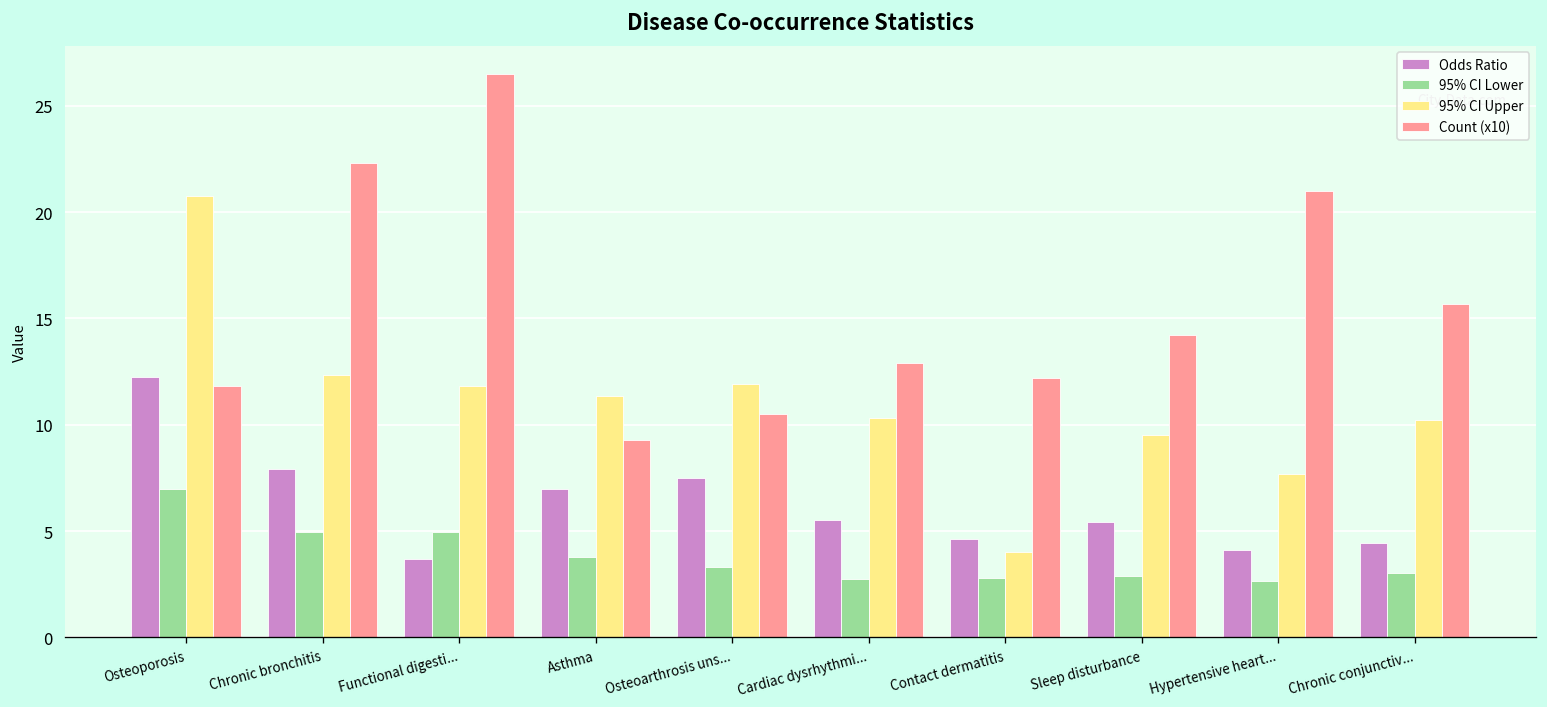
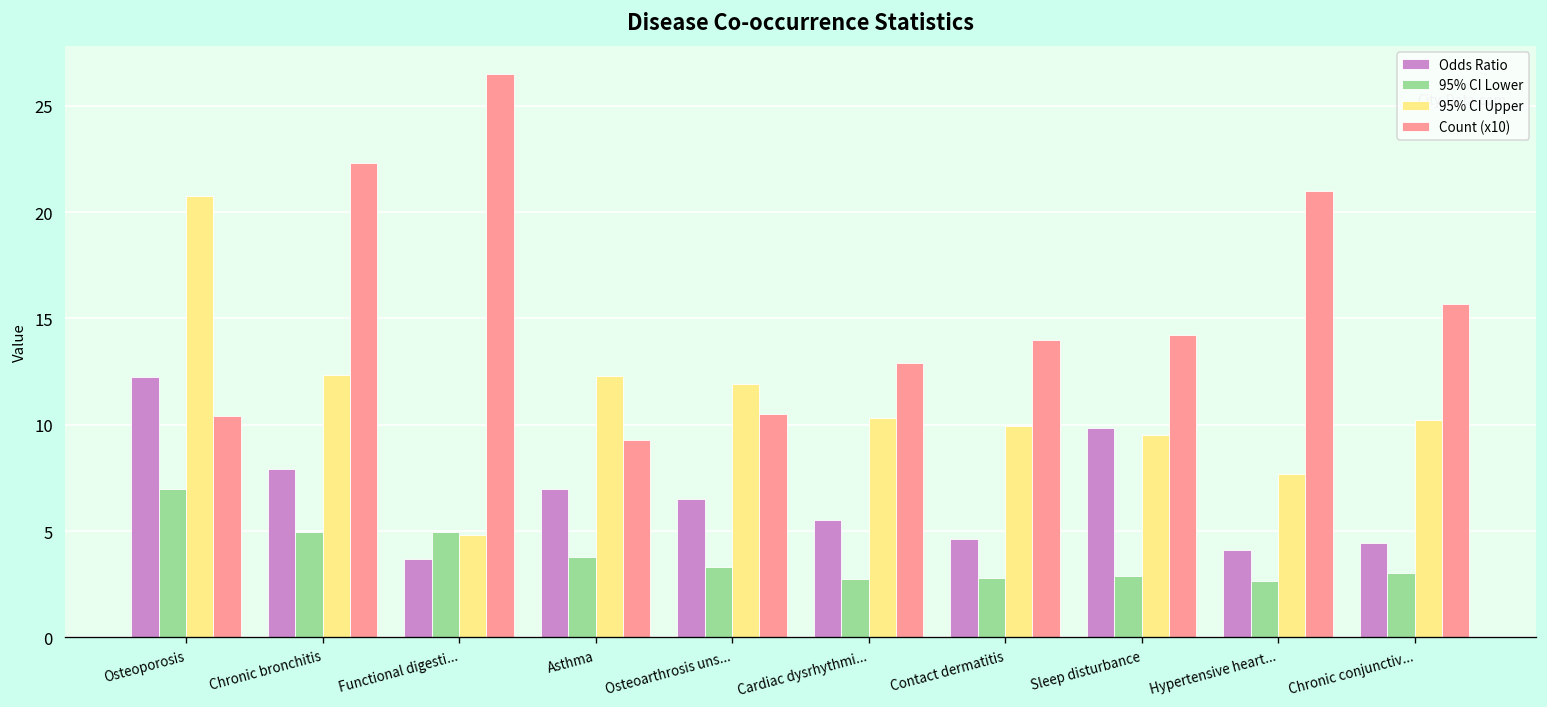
  {
    "Odds Ratio": {
      "Osteoporosis": 12.3,
      "Chronic bronchitis": 7.9,
      "Functional digesti...": 3.7,
      "Asthma": 7.0,
-     "Osteoarthrosis uns...": 7.5,
+     "Osteoarthrosis uns...": 6.5,
      "Cardiac dysrhythmi...": 5.5,
      "Contact dermatitis": 4.6,
-     "Sleep disturbance": 5.4,
+     "Sleep disturbance": 9.9,
      "Hypertensive heart...": 4.1,
      "Chronic conjunctiv...": 4.5
    },
    "95% CI Lower": {
      "Osteoporosis": 7.0,
      "Chronic bronchitis": 5.0,
      "Functional digesti...": 4.9,
      "Asthma": 3.8,
      "Osteoarthrosis uns...": 3.3,
      "Cardiac dysrhythmi...": 2.8,
      "Contact dermatitis": 2.8,
      "Sleep disturbance": 2.9,
      "Hypertensive heart...": 2.6,
      "Chronic conjunctiv...": 3.0
    },
    "95% CI Upper": {
      "Osteoporosis": 20.7,
      "Chronic bronchitis": 12.3,
-     "Functional digesti...": 11.8,
-     "Asthma": 11.3,
+     "Functional digesti...": 4.8,
+     "Asthma": 12.3,
      "Osteoarthrosis uns...": 11.9,
      "Cardiac dysrhythmi...": 10.3,
-     "Contact dermatitis": 4.0,
+     "Contact dermatitis": 9.9,
      "Sleep disturbance": 9.5,
      "Hypertensive heart...": 7.7,
      "Chronic conjunctiv...": 10.2
    },
    "Count (x10)": {
-     "Osteoporosis": 11.8,
+     "Osteoporosis": 10.4,
      "Chronic bronchitis": 22.3,
      "Functional digesti...": 26.5,
      "Asthma": 9.3,
      "Osteoarthrosis uns...": 10.5,
      "Cardiac dysrhythmi...": 12.9,
-     "Contact dermatitis": 12.2,
+     "Contact dermatitis": 14.0,
      "Sleep disturbance": 14.2,
      "Hypertensive heart...": 21.0,
      "Chronic conjunctiv...": 15.7
    }
  }
